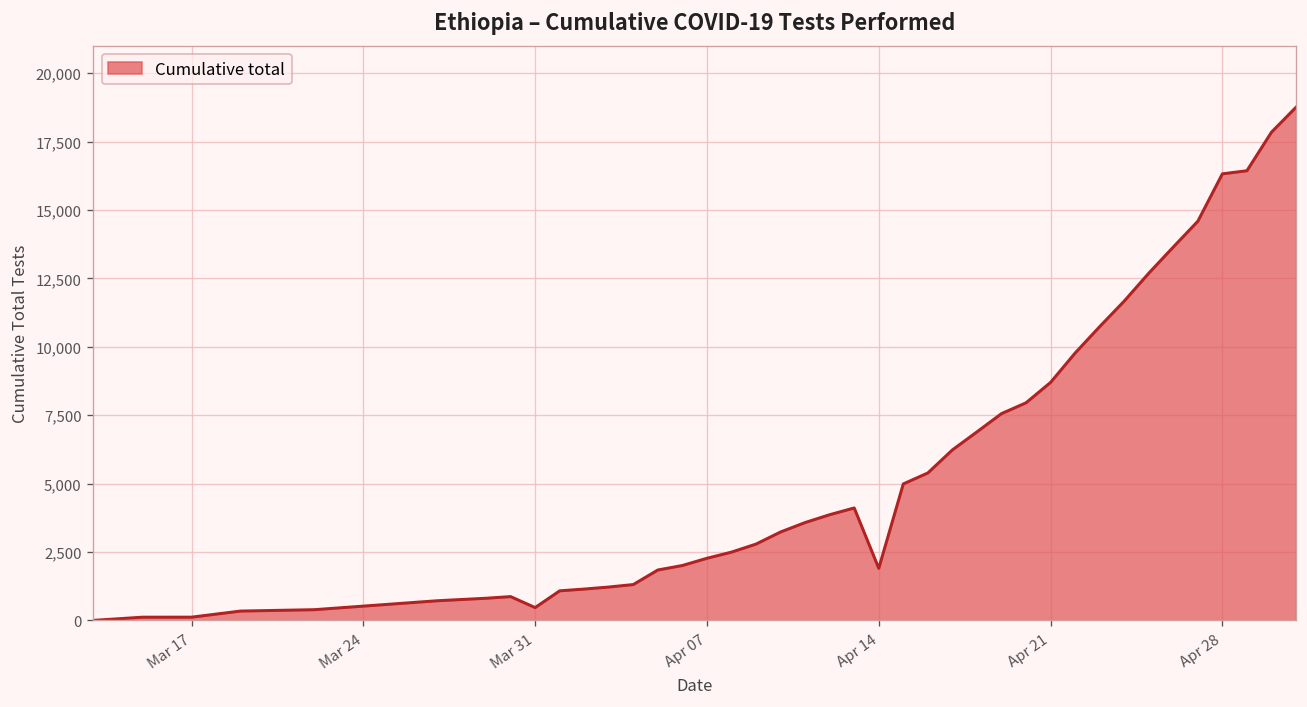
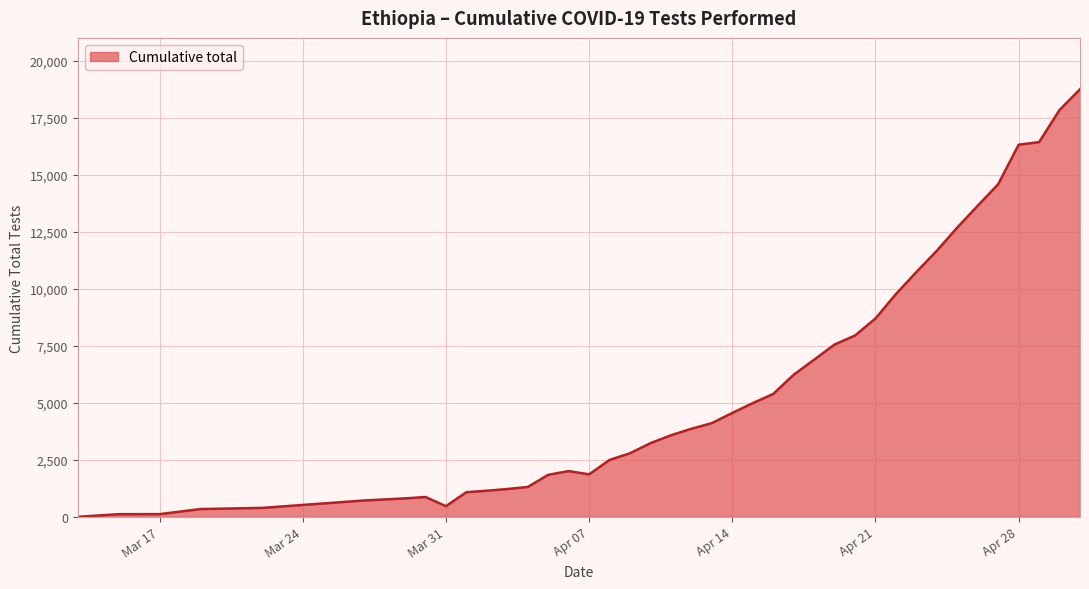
  {
    "Mar 17": "100",
    "Mar 31": "500",
-   "Apr 07": "2,300",
-   "Apr 14": "1,900",
+   "Apr 07": "1,900",
+   "Apr 14": "4,600",
    "Apr 21": "8,700",
    "Apr 28": "16,300"
  }
